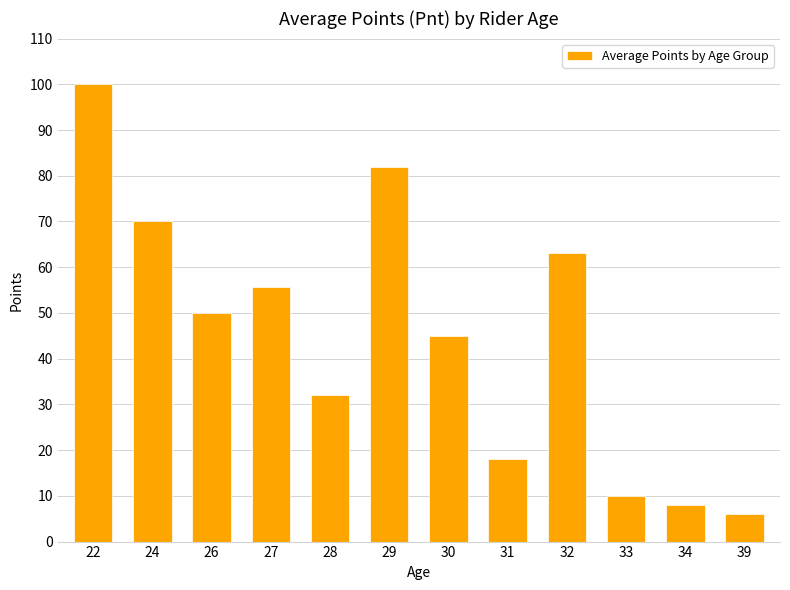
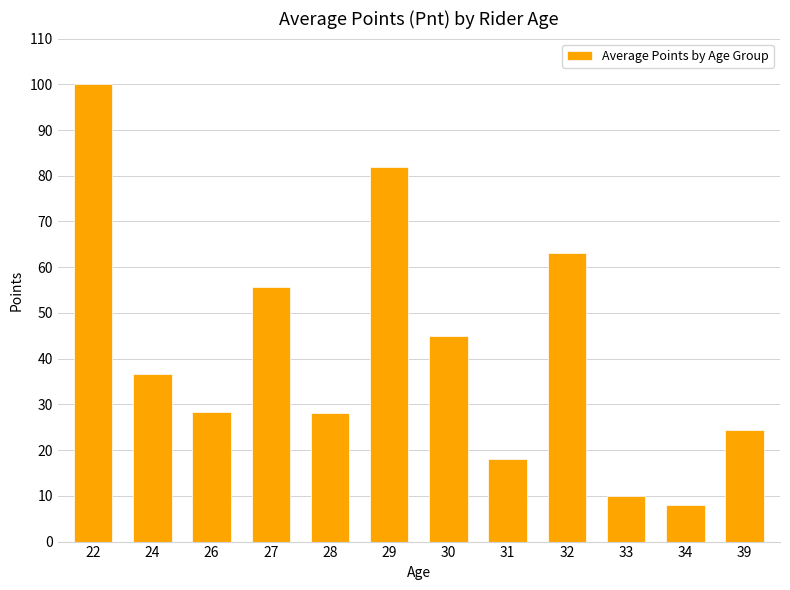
  {
    "22": 100,
-   "24": 70,
-   "26": 50,
+   "24": 37,
+   "26": 28,
    "27": 56,
-   "28": 32,
+   "28": 28,
    "29": 82,
    "30": 45,
    "31": 18,
    "32": 63,
    "33": 10,
    "34": 8,
-   "39": 6
+   "39": 24
  }
